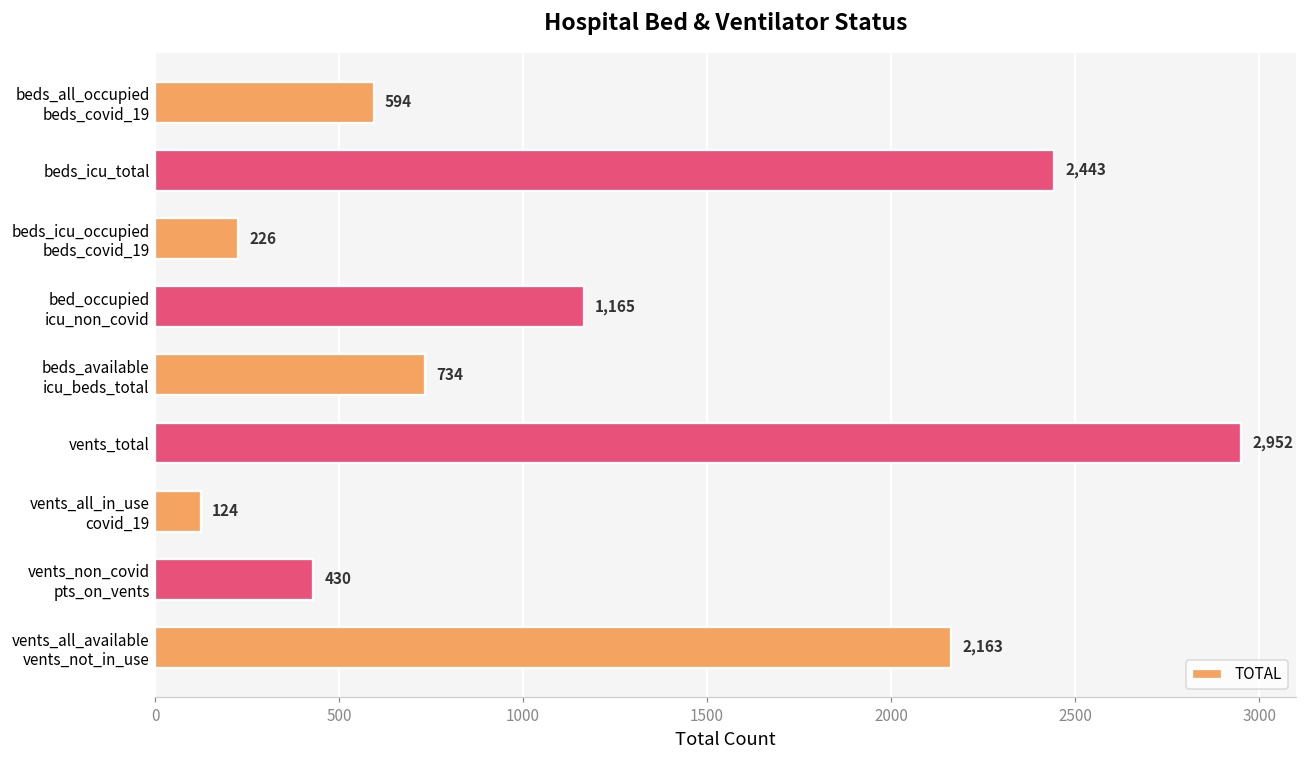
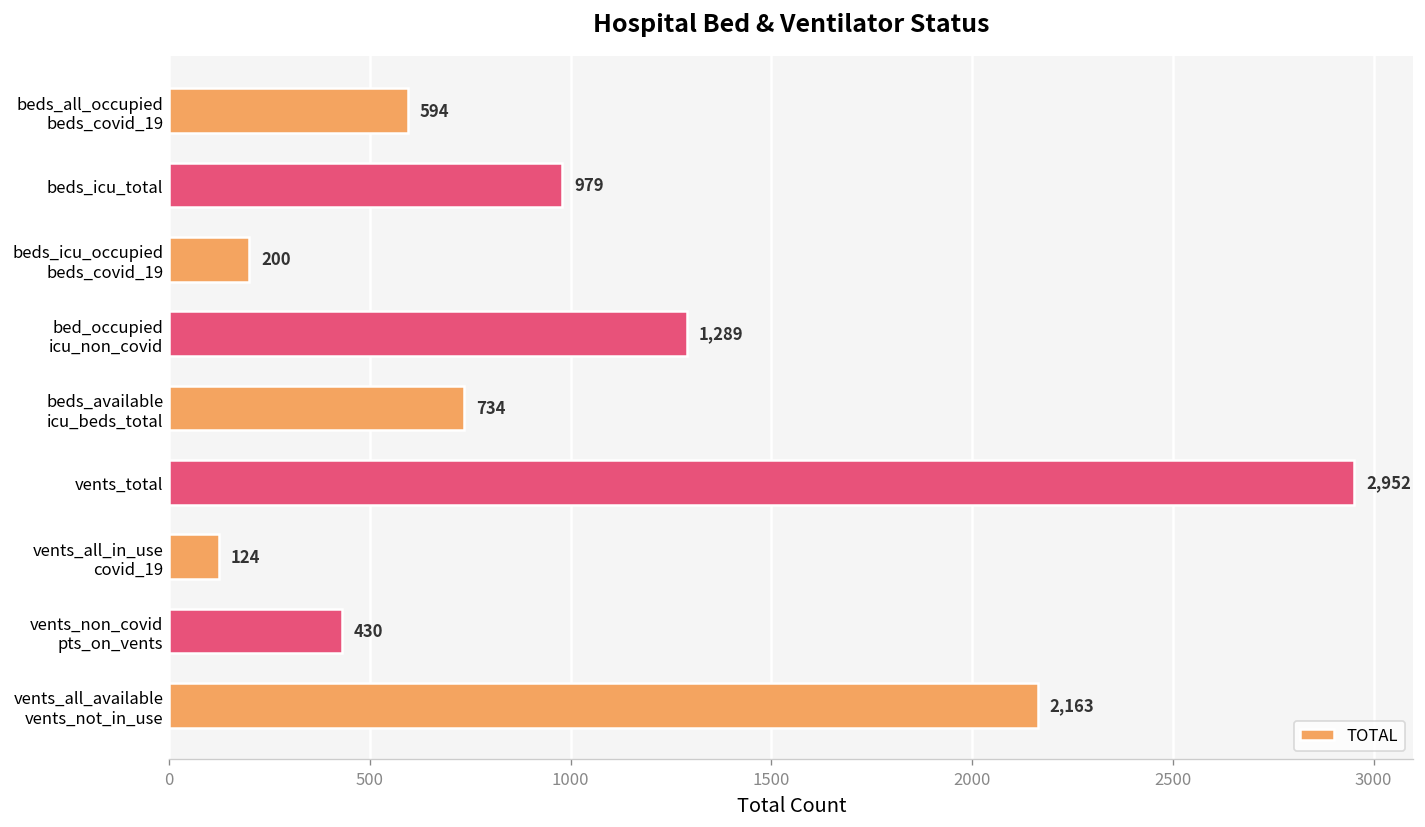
  {
    "beds_all_occupied beds_covid_19": "594",
-   "beds_icu_total": "2,443",
-   "beds_icu_occupied beds_covid_19": "226",
-   "bed_occupied icu_non_covid": "1,165",
+   "beds_icu_total": "979",
+   "beds_icu_occupied beds_covid_19": "200",
+   "bed_occupied icu_non_covid": "1,289",
    "beds_available icu_beds_total": "734",
    "vents_total": "2,952",
    "vents_all_in_use covid_19": "124",
    "vents_non_covid pts_on_vents": "430",
    "vents_all_available vents_not_in_use": "2,163"
  }
